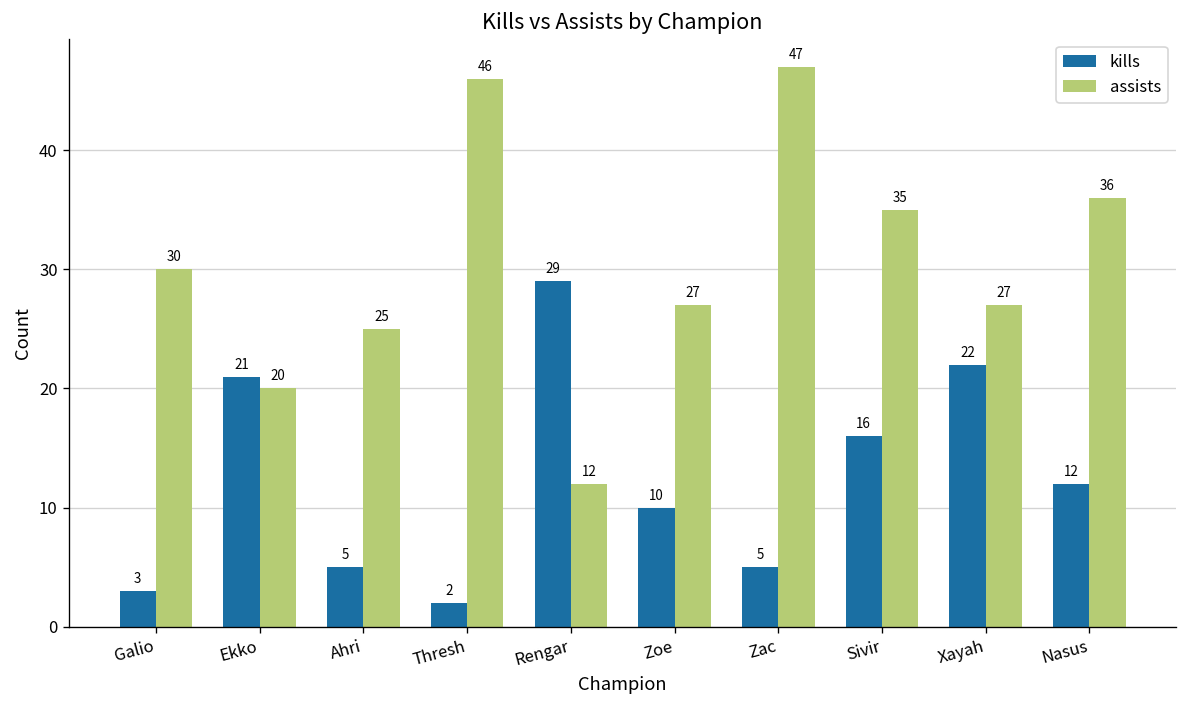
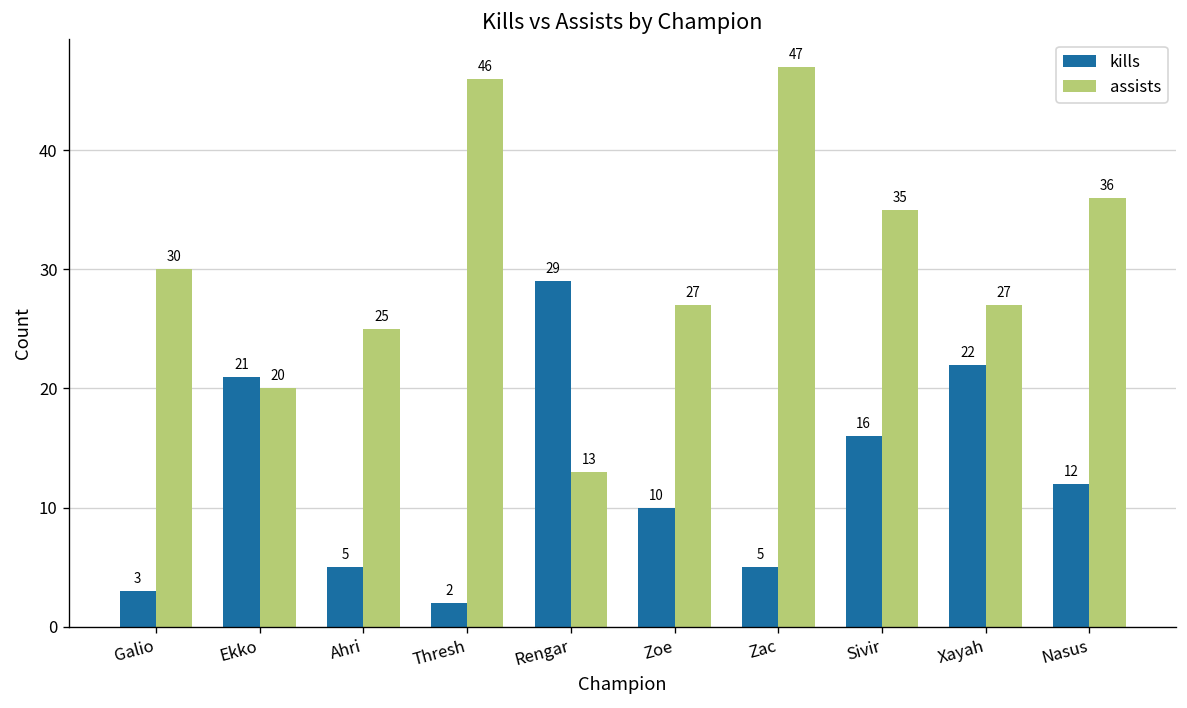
  {
    "kills": {
      "Galio": 3,
      "Ekko": 21,
      "Ahri": 5,
      "Thresh": 2,
      "Rengar": 29,
      "Zoe": 10,
      "Zac": 5,
      "Sivir": 16,
      "Xayah": 22,
      "Nasus": 12
    },
    "assists": {
      "Galio": 30,
      "Ekko": 20,
      "Ahri": 25,
      "Thresh": 46,
-     "Rengar": 12,
+     "Rengar": 13,
      "Zoe": 27,
      "Zac": 47,
      "Sivir": 35,
      "Xayah": 27,
      "Nasus": 36
    }
  }
